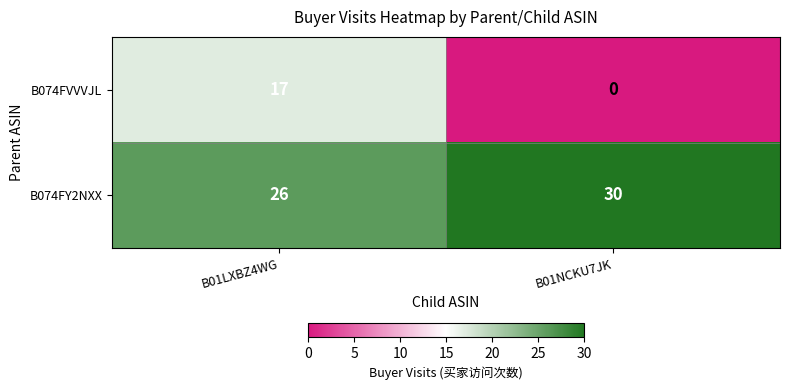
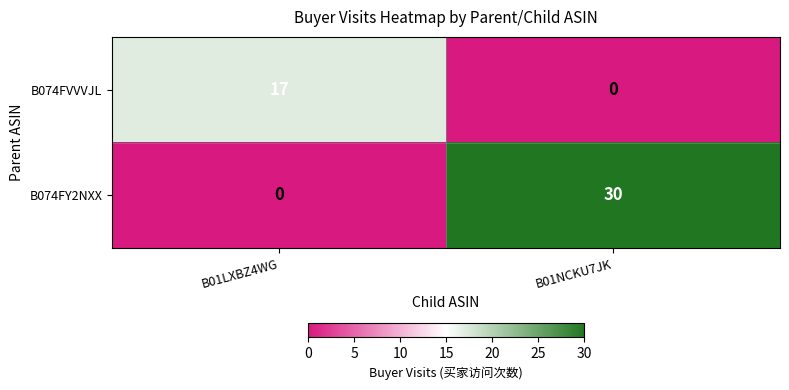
  {
    "B074FVVVJL": {
      "B01NCKU7JK": 0
    },
    "B074FY2NXX": {
-     "B01LXBZ4WG": 26,
+     "B01LXBZ4WG": 0,
      "B01NCKU7JK": 30
    }
  }
